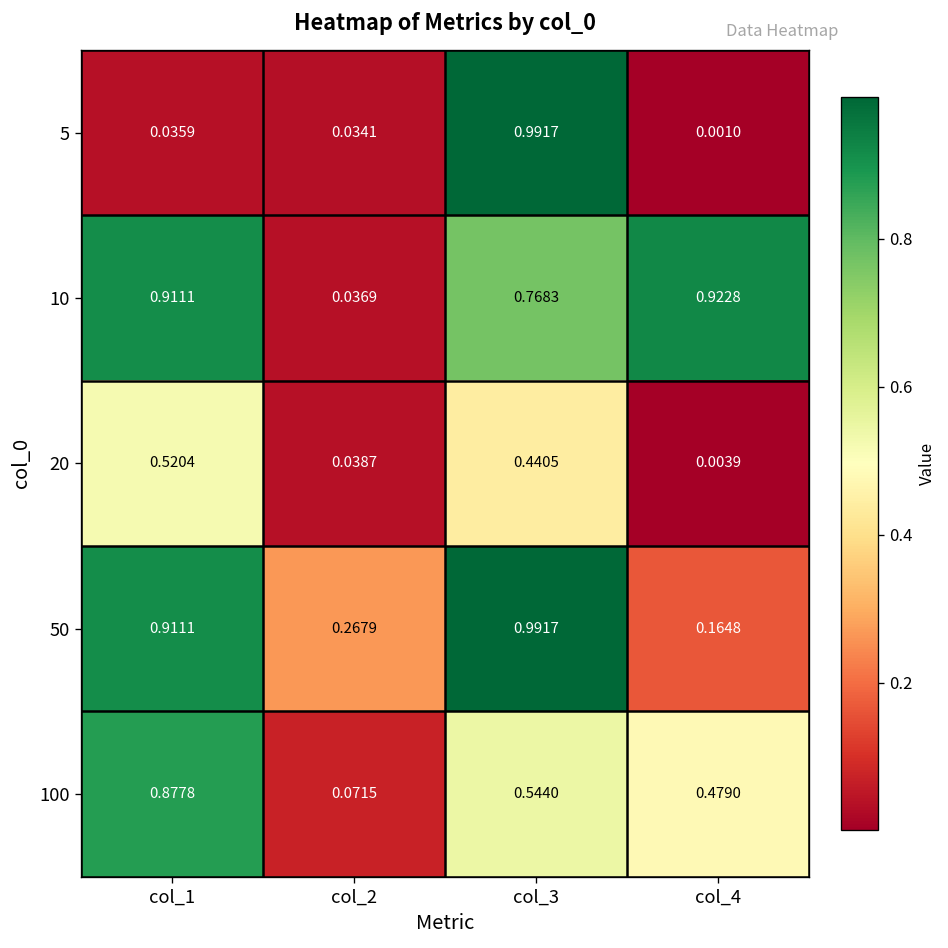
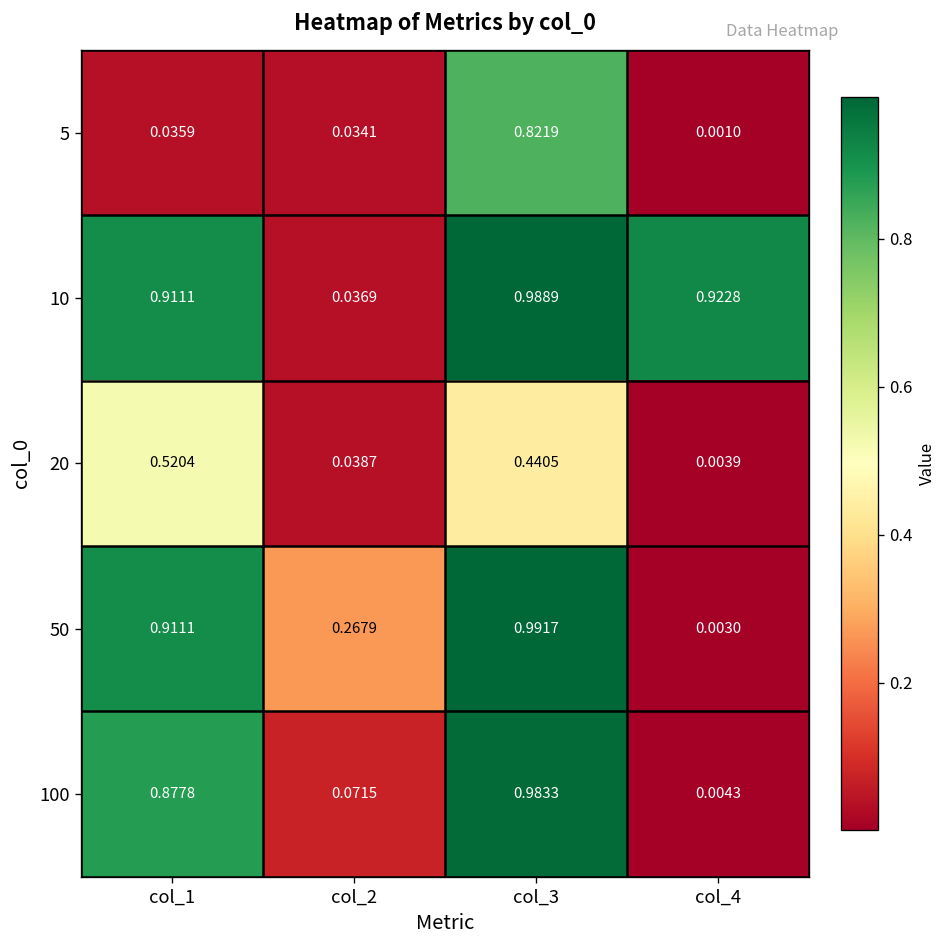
  {
    "5": {
      "col_1": 0.0359,
      "col_2": 0.0341,
-     "col_3": 0.9917,
+     "col_3": 0.8219,
      "col_4": 0.0010
    },
    "10": {
      "col_1": 0.9111,
      "col_2": 0.0369,
-     "col_3": 0.7683,
+     "col_3": 0.9889,
      "col_4": 0.9228
    },
    "20": {
      "col_1": 0.5204,
      "col_2": 0.0387,
      "col_3": 0.4405,
      "col_4": 0.0039
    },
    "50": {
      "col_1": 0.9111,
      "col_2": 0.2679,
      "col_3": 0.9917,
-     "col_4": 0.1648
+     "col_4": 0.0030
    },
    "100": {
      "col_1": 0.8778,
      "col_2": 0.0715,
-     "col_3": 0.5440,
-     "col_4": 0.4790
+     "col_3": 0.9833,
+     "col_4": 0.0043
    }
  }
